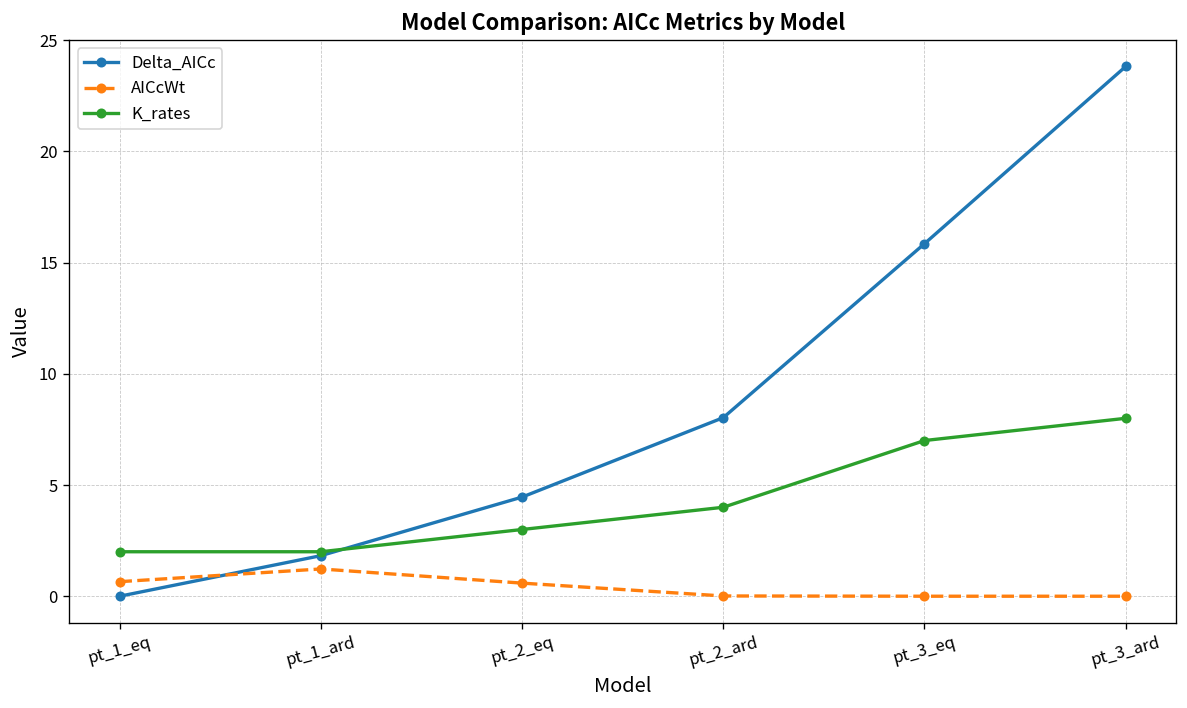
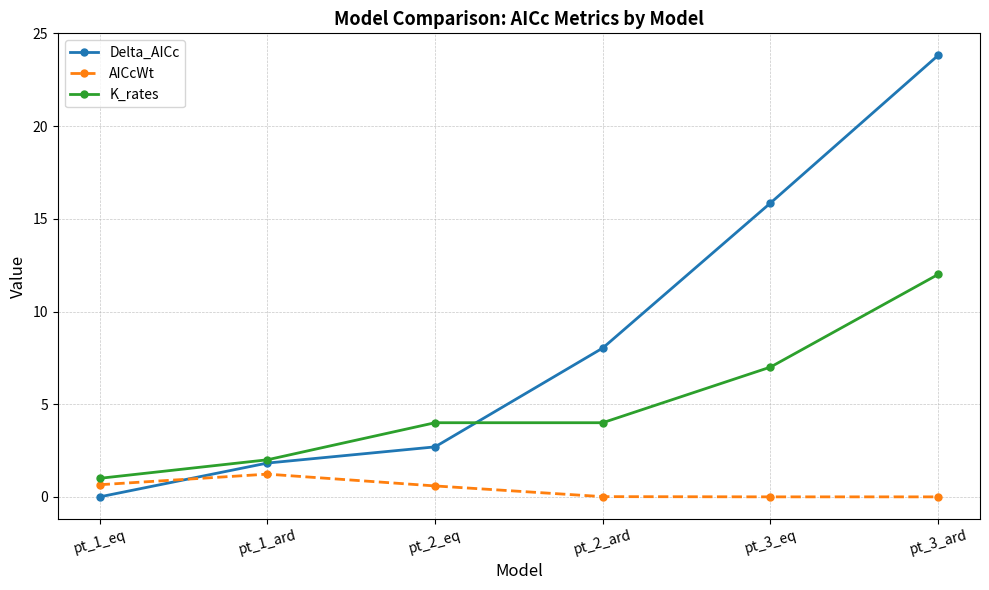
  {
    "Delta_AICc": {
      "pt_1_eq": 0.0,
      "pt_1_ard": 1.8,
-     "pt_2_eq": 4.5,
+     "pt_2_eq": 2.7,
      "pt_2_ard": 8.0,
      "pt_3_eq": 15.9,
      "pt_3_ard": 23.8
    },
    "AICcWt": {
      "pt_1_eq": 0.7,
      "pt_1_ard": 1.2,
      "pt_2_eq": 0.6,
      "pt_2_ard": 0.0,
      "pt_3_eq": 0.0,
      "pt_3_ard": 0.0
    },
    "K_rates": {
-     "pt_1_eq": 2,
+     "pt_1_eq": 1,
      "pt_1_ard": 2,
-     "pt_2_eq": 3,
+     "pt_2_eq": 4,
      "pt_2_ard": 4,
      "pt_3_eq": 7,
-     "pt_3_ard": 8
+     "pt_3_ard": 12
    }
  }
